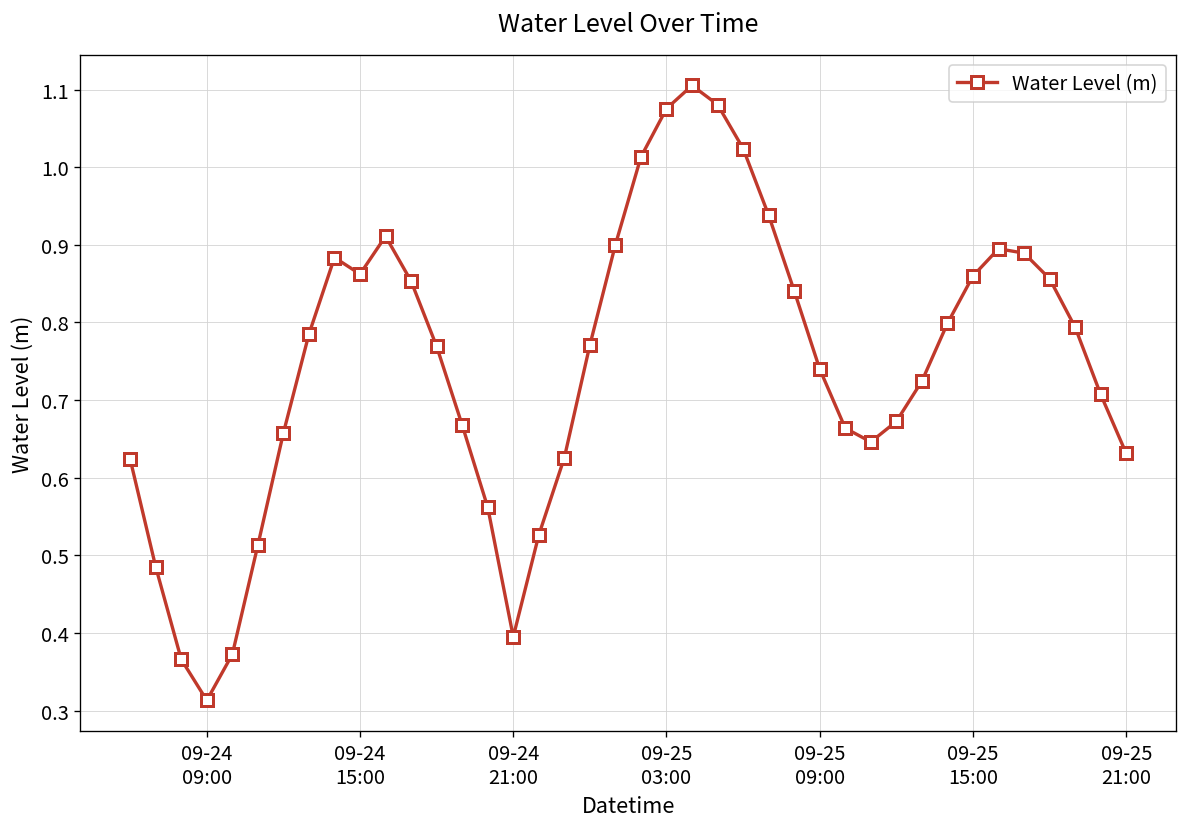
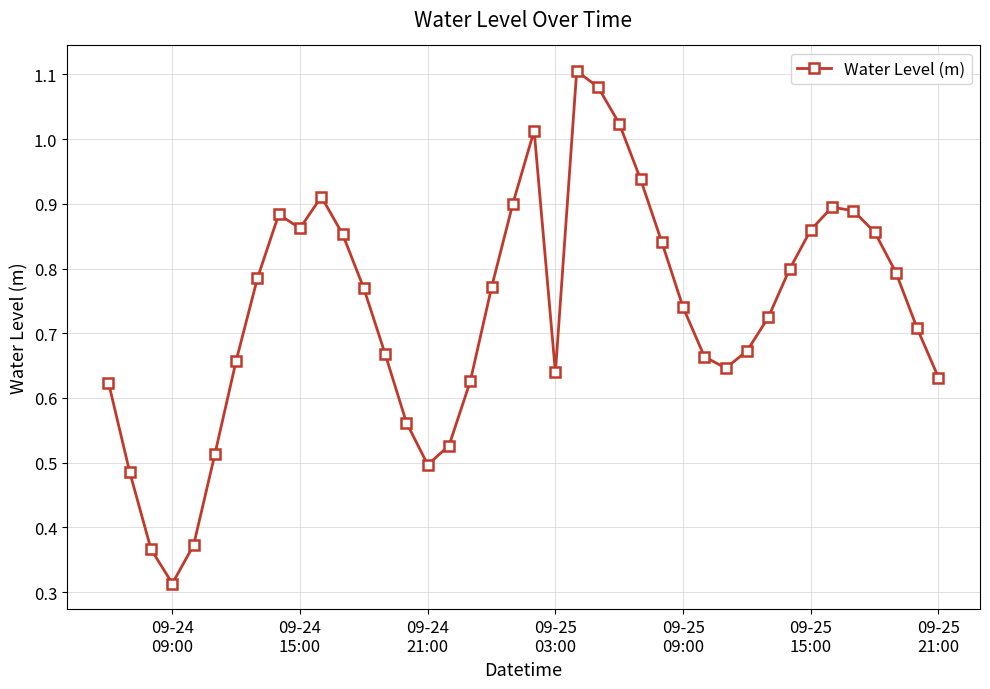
  {
    "09-24 09:00": 0.31,
    "09-24 15:00": 0.86,
-   "09-24 21:00": 0.40,
-   "09-25 03:00": 1.08,
+   "09-24 21:00": 0.50,
+   "09-25 03:00": 0.64,
    "09-25 09:00": 0.74,
    "09-25 15:00": 0.86,
    "09-25 21:00": 0.63
  }
